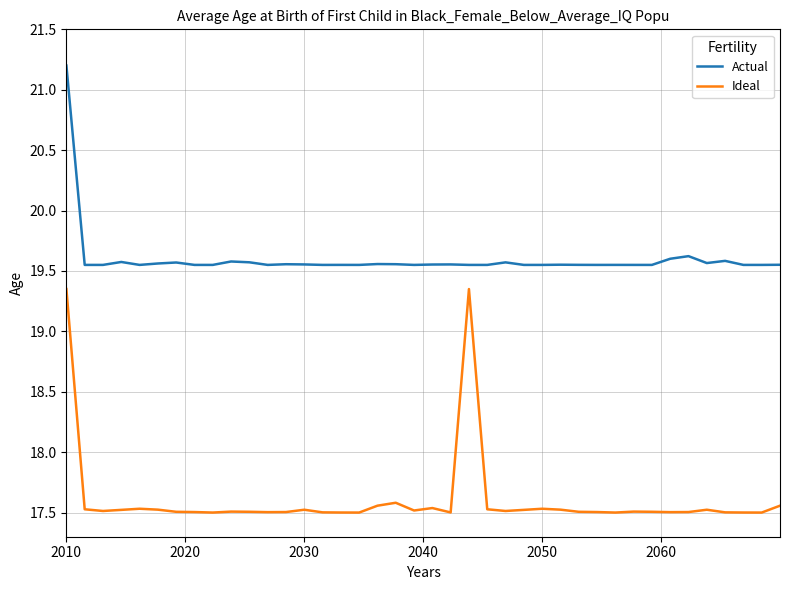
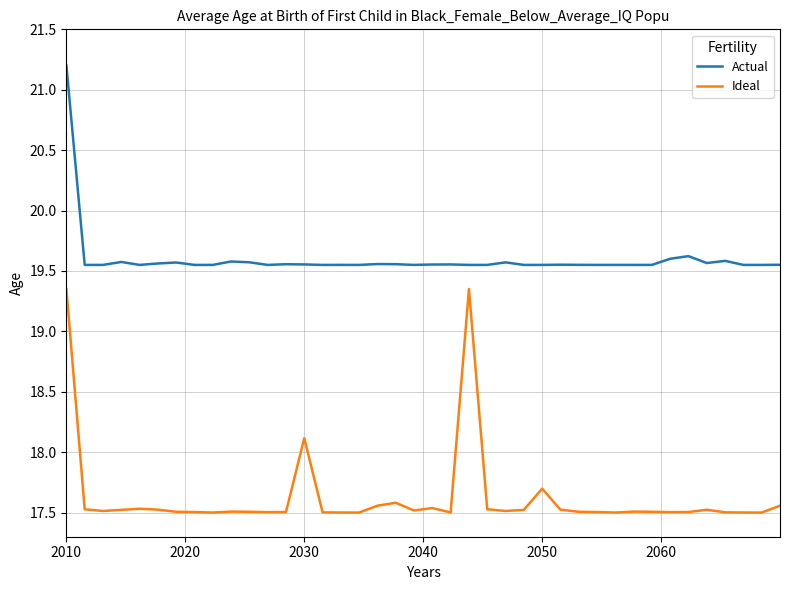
  {
    "Actual": {
      "2010": 21.20,
      "2030": 19.55,
      "2050": 19.55
    },
    "Ideal": {
      "2010": 19.35,
-     "2030": 17.52,
-     "2050": 17.53
+     "2030": 18.12,
+     "2050": 17.70
    }
  }
